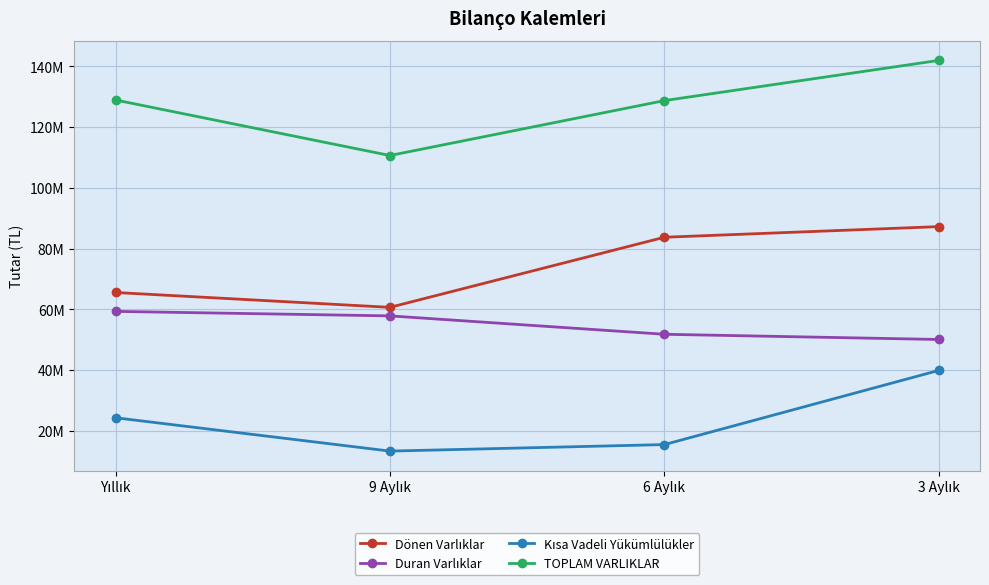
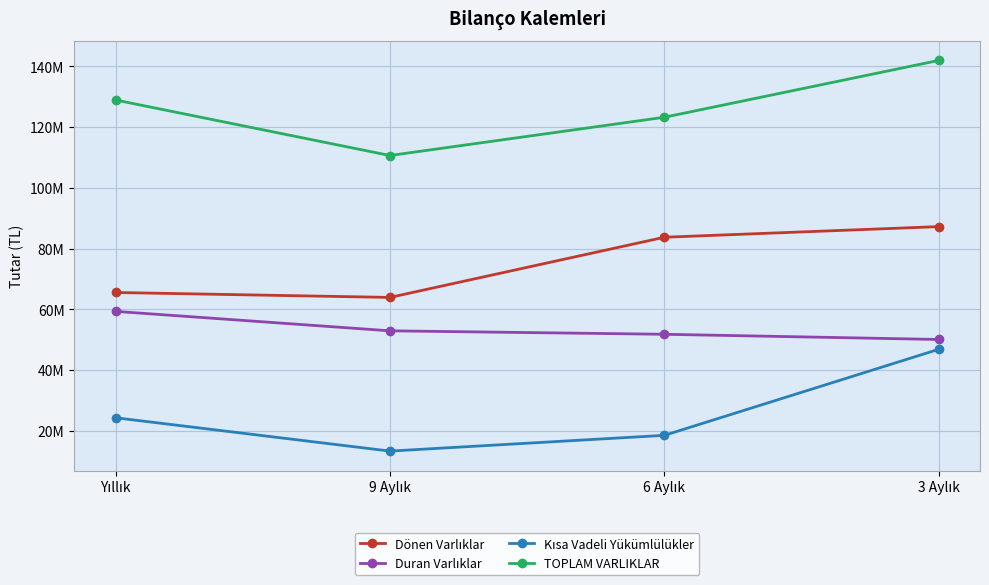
  {
    "Dönen Varlıklar": {
      "Yıllık": 66000000,
-     "9 Aylık": 61000000,
+     "9 Aylık": 64000000,
      "6 Aylık": 84000000,
      "3 Aylık": 87000000
    },
    "Duran Varlıklar": {
      "Yıllık": 59000000,
-     "9 Aylık": 58000000,
+     "9 Aylık": 53000000,
      "6 Aylık": 52000000,
      "3 Aylık": 50000000
    },
    "Kısa Vadeli Yükümlülükler": {
      "Yıllık": 24000000,
      "9 Aylık": 13000000,
-     "6 Aylık": 15000000,
-     "3 Aylık": 40000000
+     "6 Aylık": 18000000,
+     "3 Aylık": 47000000
    },
    "TOPLAM VARLIKLAR": {
      "Yıllık": 129000000,
      "9 Aylık": 111000000,
-     "6 Aylık": 129000000,
+     "6 Aylık": 123000000,
      "3 Aylık": 142000000
    }
  }
